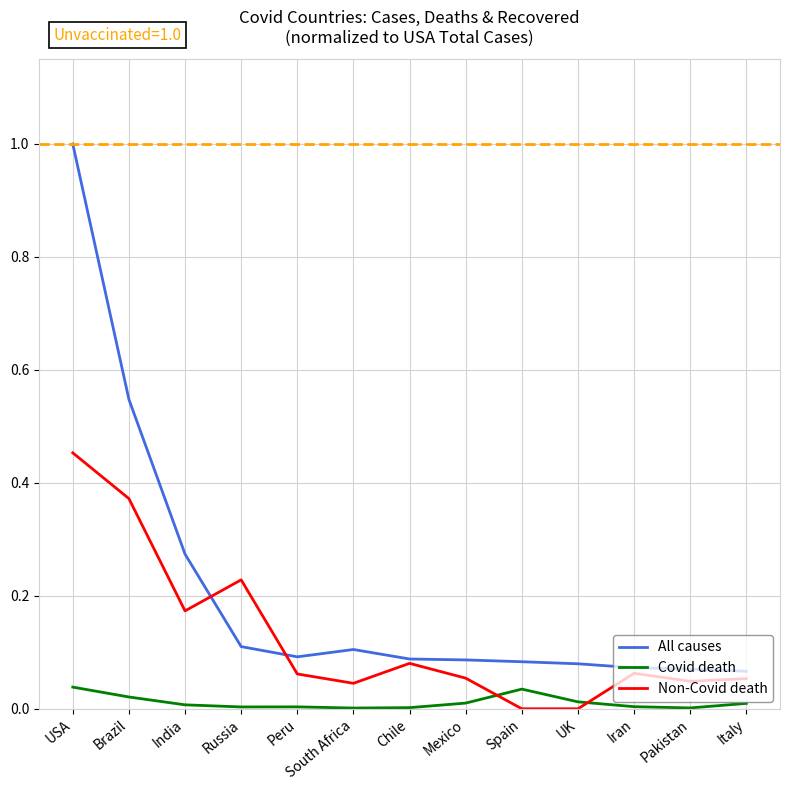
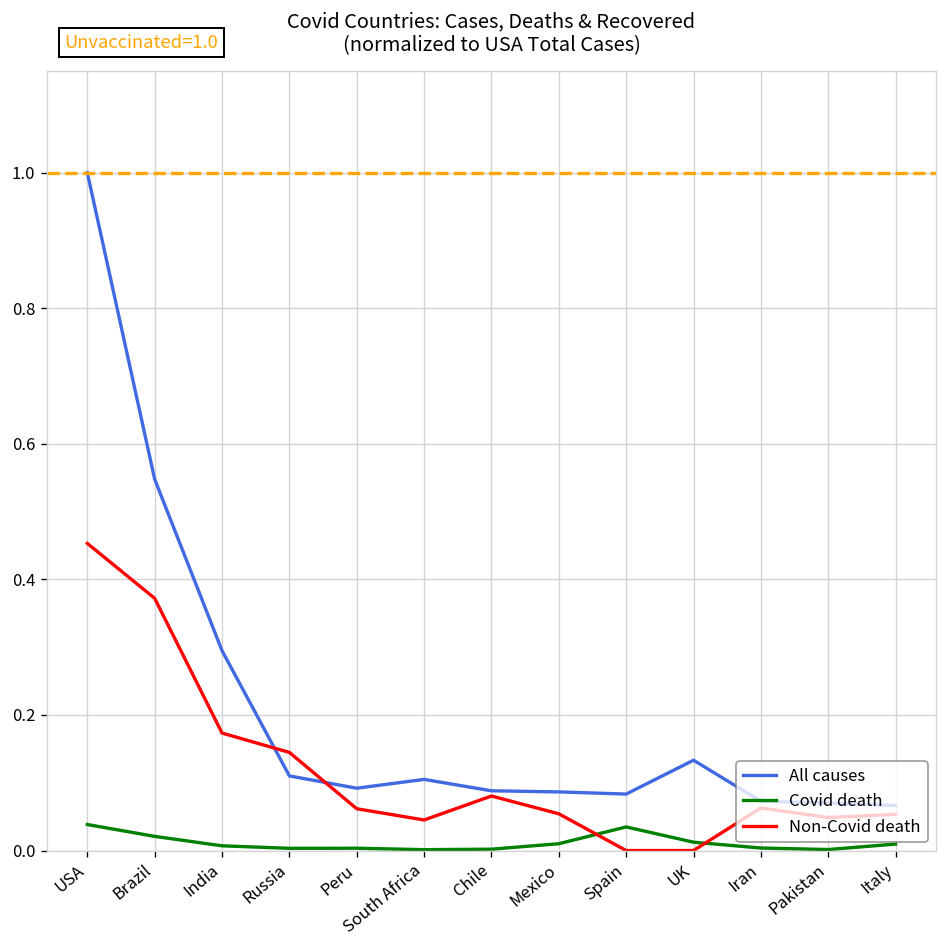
  {
    "All causes": {
      "USA": 1.00,
      "Brazil": 0.55,
-     "India": 0.27,
+     "India": 0.29,
      "Russia": 0.11,
      "Peru": 0.09,
      "South Africa": 0.10,
      "Chile": 0.09,
      "Mexico": 0.09,
      "Spain": 0.08,
-     "UK": 0.08
+     "UK": 0.13
    },
    "Covid death": {
      "USA": 0.04,
      "Brazil": 0.02,
      "India": 0.01,
      "Russia": 0.00,
      "Peru": 0.00,
      "South Africa": 0.00,
      "Chile": 0.00,
      "Mexico": 0.01,
      "Spain": 0.03,
      "UK": 0.01,
      "Iran": 0.00,
      "Pakistan": 0.00,
      "Italy": 0.01
    },
    "Non-Covid death": {
      "USA": 0.45,
      "Brazil": 0.37,
      "India": 0.17,
-     "Russia": 0.23,
+     "Russia": 0.14,
      "Peru": 0.06,
      "South Africa": 0.05,
      "Chile": 0.08,
      "Mexico": 0.05,
      "Spain": 0.00,
      "UK": 0.00
    }
  }
